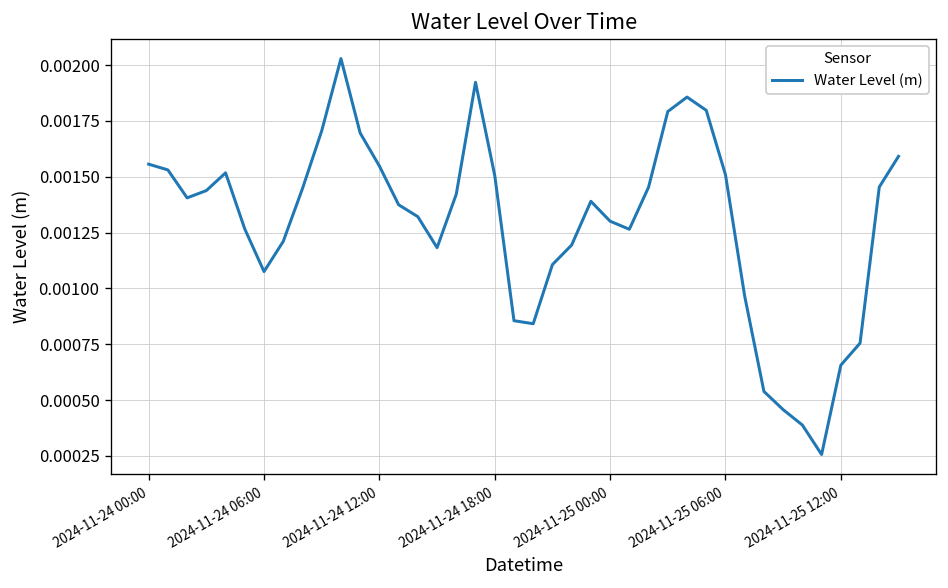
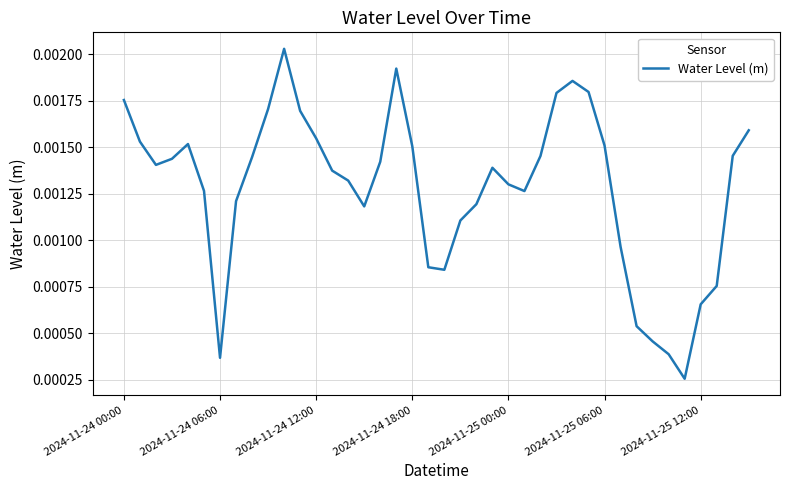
  {
-   "2024-11-24 00:00": 0.00156,
-   "2024-11-24 06:00": 0.00108,
+   "2024-11-24 00:00": 0.00175,
+   "2024-11-24 06:00": 0.00037,
    "2024-11-24 12:00": 0.00155,
    "2024-11-24 18:00": 0.00151,
    "2024-11-25 00:00": 0.00130,
    "2024-11-25 06:00": 0.00151,
    "2024-11-25 12:00": 0.00066
  }
